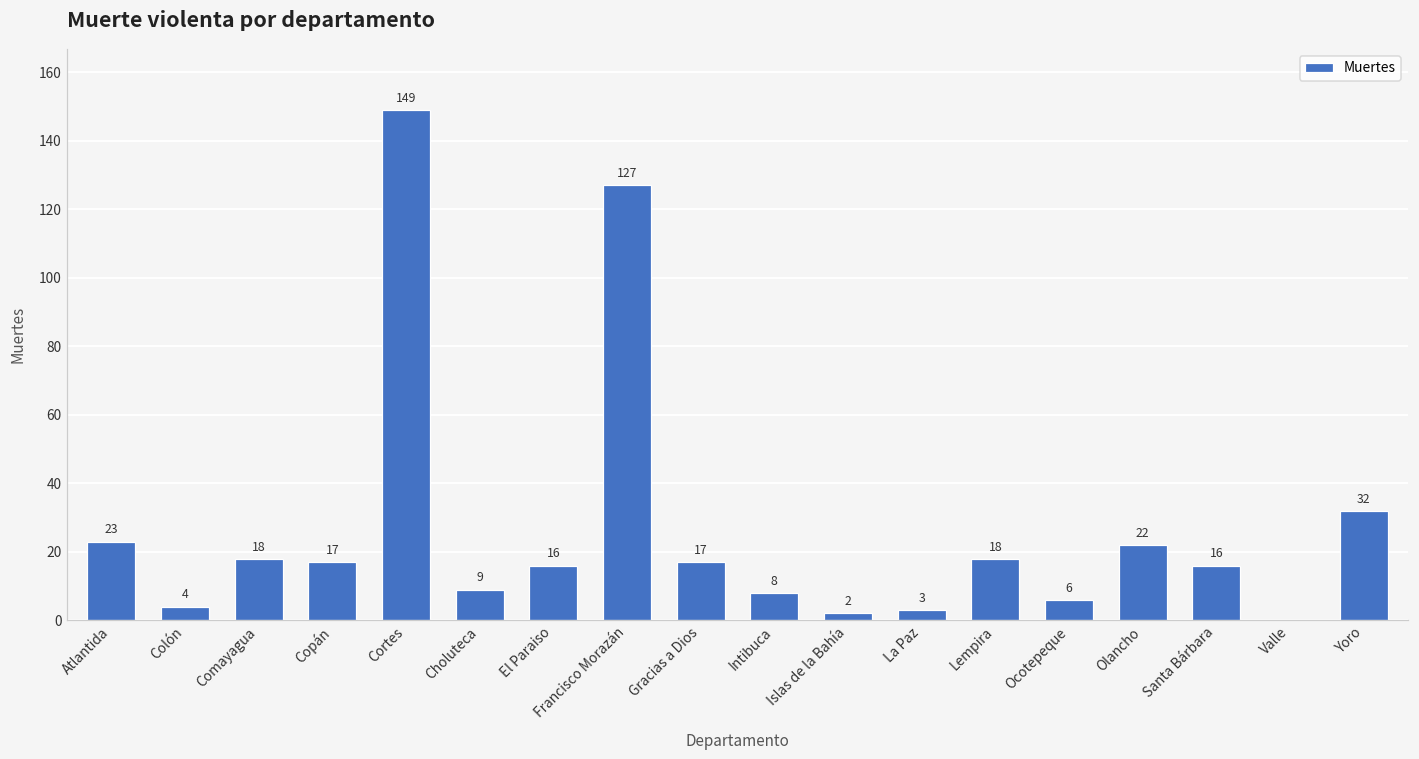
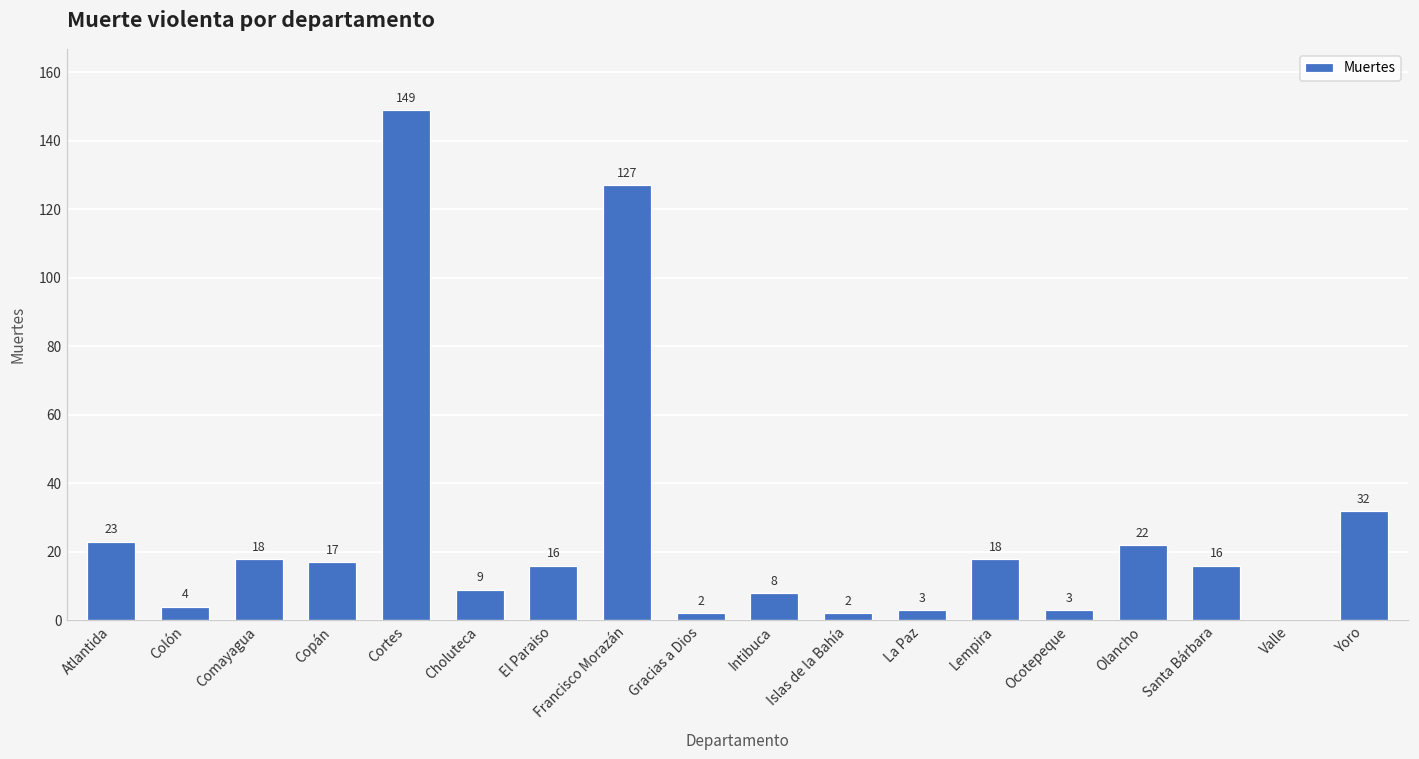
  {
    "Atlantida": 23,
    "Colón": 4,
    "Comayagua": 18,
    "Copán": 17,
    "Cortes": 149,
    "Choluteca": 9,
    "El Paraiso": 16,
    "Francisco Morazán": 127,
-   "Gracias a Dios": 17,
+   "Gracias a Dios": 2,
    "Intibuca": 8,
    "Islas de la Bahía": 2,
    "La Paz": 3,
    "Lempira": 18,
-   "Ocotepeque": 6,
+   "Ocotepeque": 3,
    "Olancho": 22,
    "Santa Bárbara": 16,
    "Yoro": 32
  }
